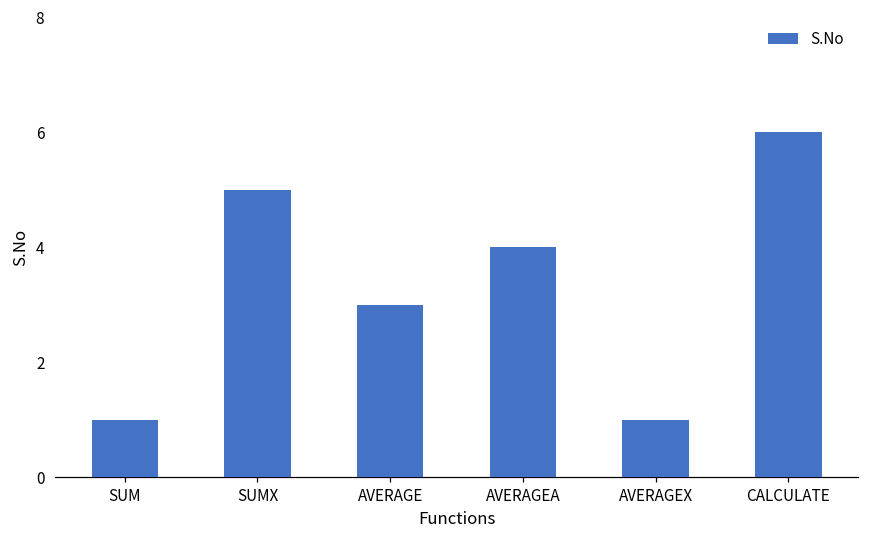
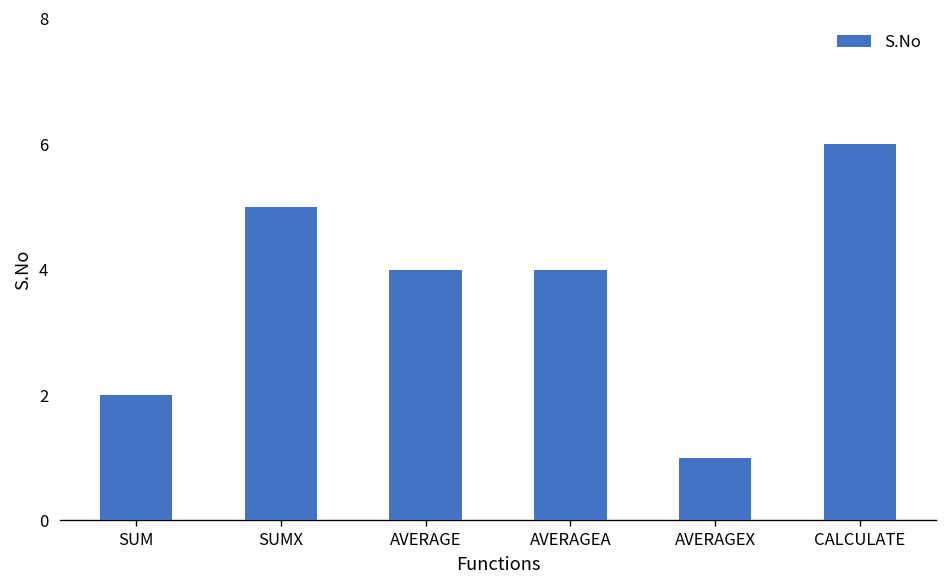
  {
-   "SUM": 1,
+   "SUM": 2,
    "SUMX": 5,
-   "AVERAGE": 3,
+   "AVERAGE": 4,
    "AVERAGEA": 4,
    "AVERAGEX": 1,
    "CALCULATE": 6
  }
